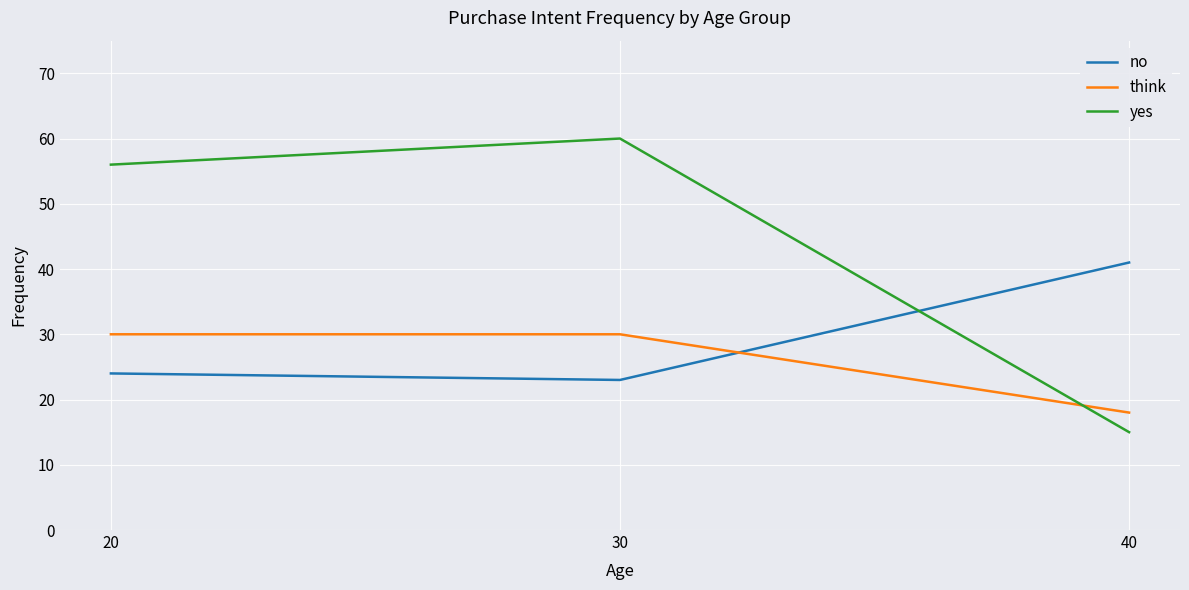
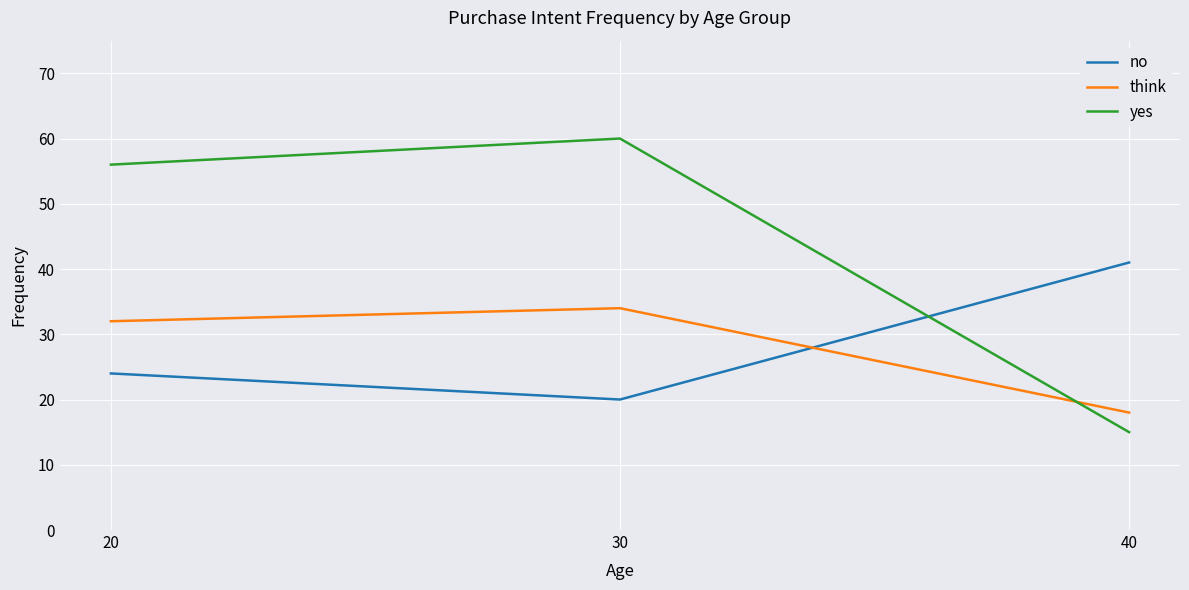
  {
    "no": {
      "20": 24,
-     "30": 23,
+     "30": 20,
      "40": 41
    },
    "think": {
-     "20": 30,
-     "30": 30,
+     "20": 32,
+     "30": 34,
      "40": 18
    },
    "yes": {
      "20": 56,
      "30": 60,
      "40": 15
    }
  }
